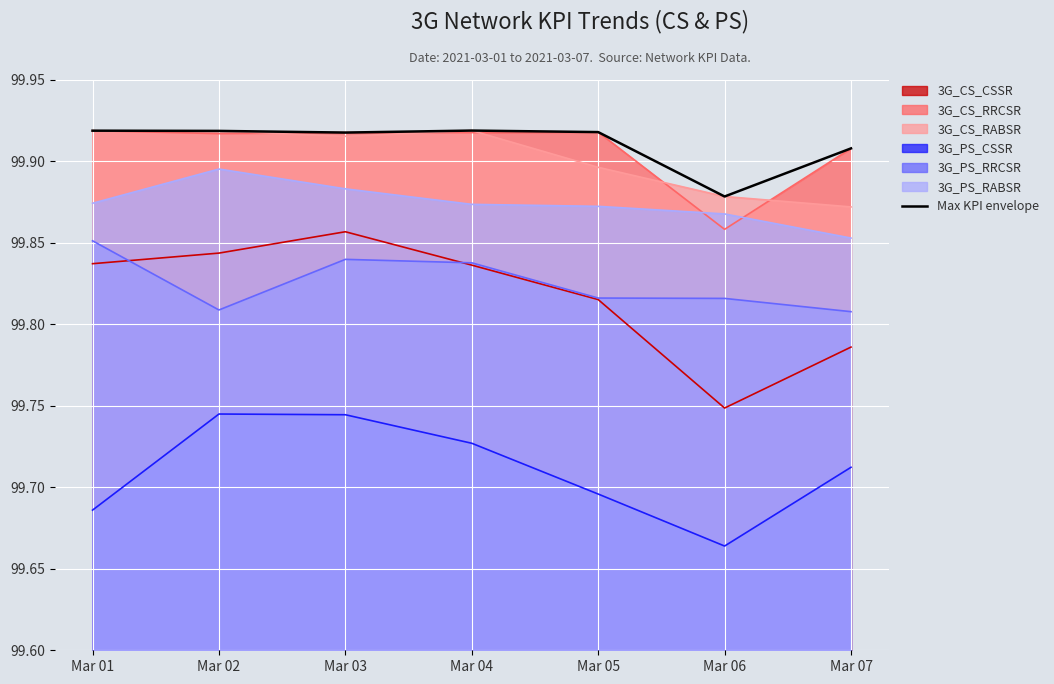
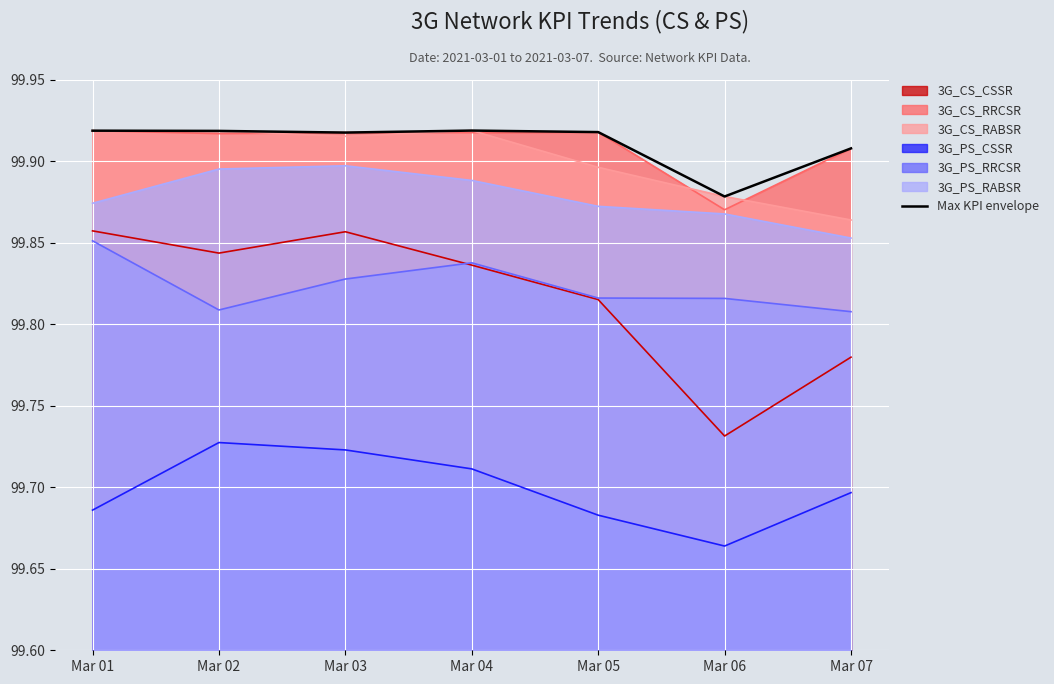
  {
    "3G_CS_CSSR": {
-     "Mar 01": 99.837,
+     "Mar 01": 99.857,
      "Mar 02": 99.844,
      "Mar 03": 99.857,
-     "Mar 06": 99.749,
-     "Mar 07": 99.786
+     "Mar 06": 99.731,
+     "Mar 07": 99.780
    },
    "3G_CS_RRCSR": {
      "Mar 02": 99.917,
-     "Mar 06": 99.858
+     "Mar 06": 99.870
    },
    "3G_CS_RABSR": {
      "Mar 03": 99.915,
      "Mar 05": 99.896,
-     "Mar 07": 99.872
+     "Mar 07": 99.864
    },
    "3G_PS_CSSR": {
      "Mar 01": 99.686,
-     "Mar 02": 99.745,
-     "Mar 03": 99.744,
-     "Mar 04": 99.727,
-     "Mar 05": 99.696,
+     "Mar 02": 99.727,
+     "Mar 03": 99.723,
+     "Mar 04": 99.711,
+     "Mar 05": 99.683,
      "Mar 06": 99.664,
-     "Mar 07": 99.712
+     "Mar 07": 99.697
    },
    "3G_PS_RRCSR": {
      "Mar 01": 99.851,
      "Mar 02": 99.809,
-     "Mar 03": 99.840,
+     "Mar 03": 99.828,
      "Mar 06": 99.816,
      "Mar 07": 99.808
    },
    "3G_PS_RABSR": {
      "Mar 01": 99.874,
      "Mar 02": 99.895,
-     "Mar 03": 99.883,
-     "Mar 04": 99.873,
+     "Mar 03": 99.897,
+     "Mar 04": 99.888,
      "Mar 05": 99.872,
      "Mar 06": 99.868,
      "Mar 07": 99.853
    }
  }
